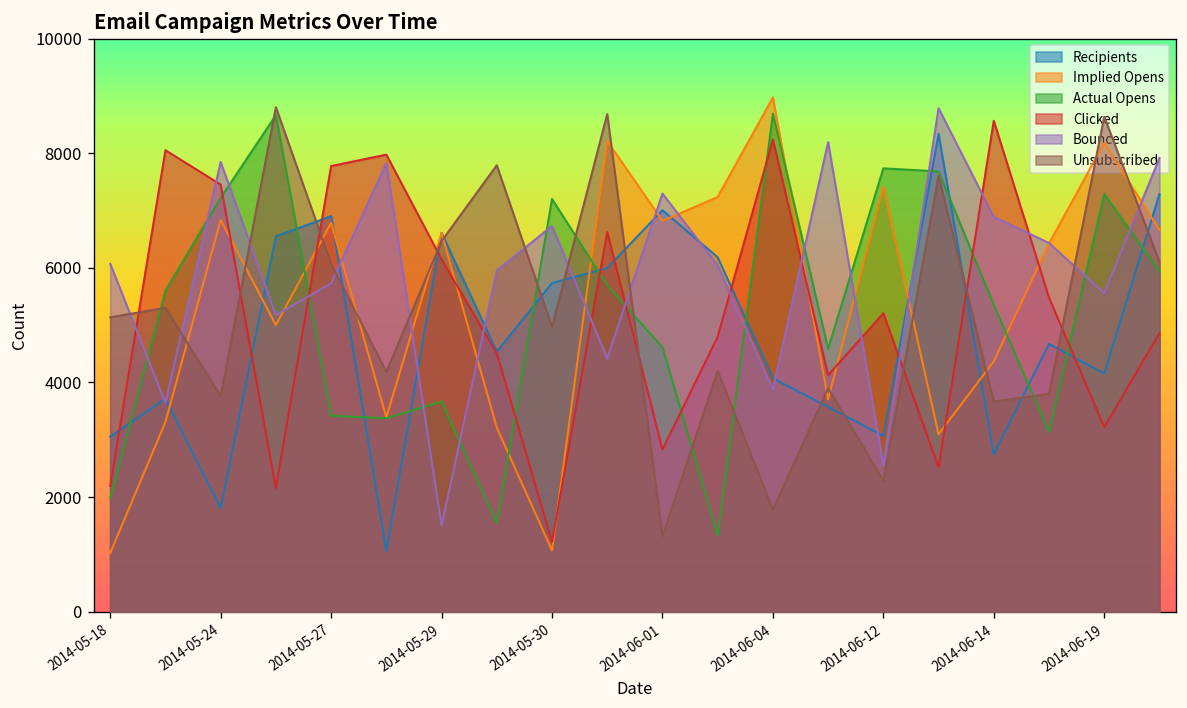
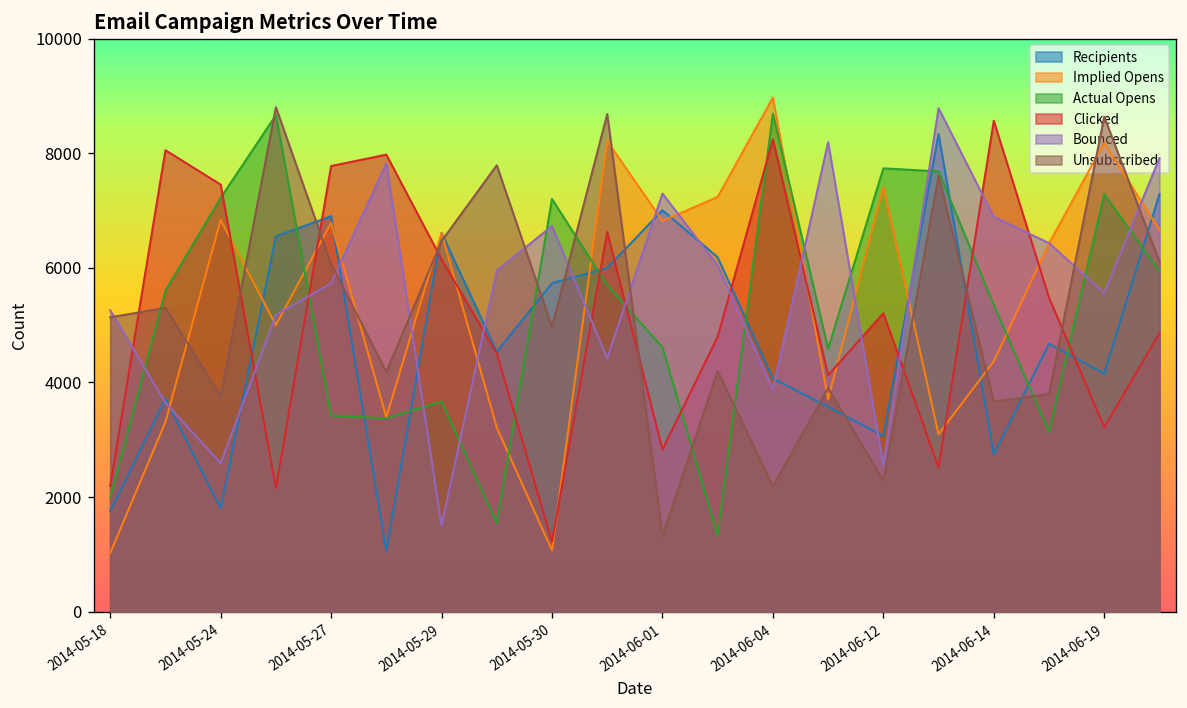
  {
    "Recipients": {
-     "2014-05-18": 3100,
+     "2014-05-18": 1800,
      "2014-05-24": 1800,
      "2014-05-27": 6900,
      "2014-06-01": 7000,
      "2014-06-04": 4100,
      "2014-06-12": 3100,
      "2014-06-14": 2700,
      "2014-06-19": 4200
    },
    "Implied Opens": {
      "2014-05-18": 1000,
      "2014-05-24": 6800,
      "2014-05-27": 6800,
      "2014-06-01": 6800,
      "2014-06-04": 9000,
      "2014-06-12": 7400,
      "2014-06-14": 4400
    },
    "Actual Opens": {
      "2014-05-18": 2000,
      "2014-05-24": 7200,
      "2014-05-27": 3400,
      "2014-06-01": 4600,
      "2014-06-04": 8700,
      "2014-06-12": 7700,
      "2014-06-14": 5400,
      "2014-06-19": 7300
    },
    "Clicked": {
      "2014-05-18": 2200,
      "2014-05-24": 7500,
      "2014-05-27": 7800,
      "2014-06-01": 2800,
      "2014-06-04": 8200,
      "2014-06-12": 5200,
      "2014-06-14": 8600,
      "2014-06-19": 3200
    },
    "Bounced": {
-     "2014-05-18": 6100,
-     "2014-05-24": 7900,
+     "2014-05-18": 5300,
+     "2014-05-24": 2600,
      "2014-05-27": 5700,
      "2014-06-01": 7300,
      "2014-06-04": 3900,
      "2014-06-12": 2600,
      "2014-06-14": 6900,
      "2014-06-19": 5600
    },
    "Unsubscribed": {
      "2014-05-18": 5100,
      "2014-05-24": 3800,
      "2014-05-27": 6100,
      "2014-06-01": 1300,
-     "2014-06-04": 1800,
+     "2014-06-04": 2200,
      "2014-06-12": 2300,
      "2014-06-14": 3700
    }
  }
